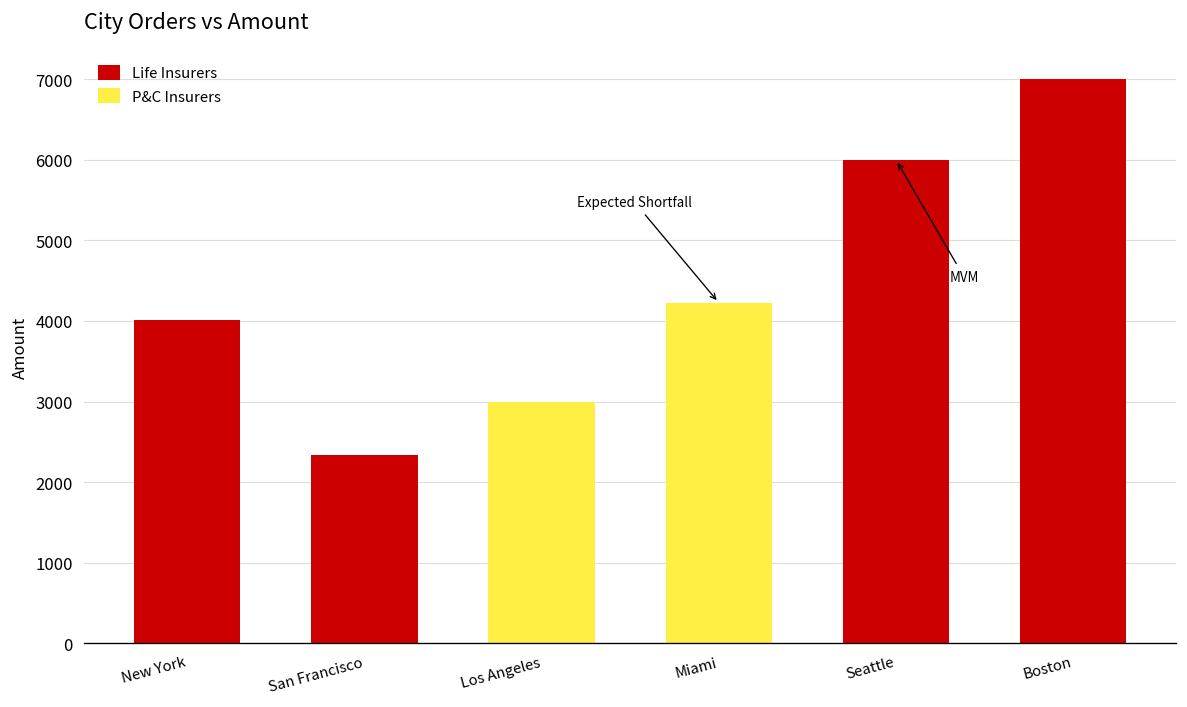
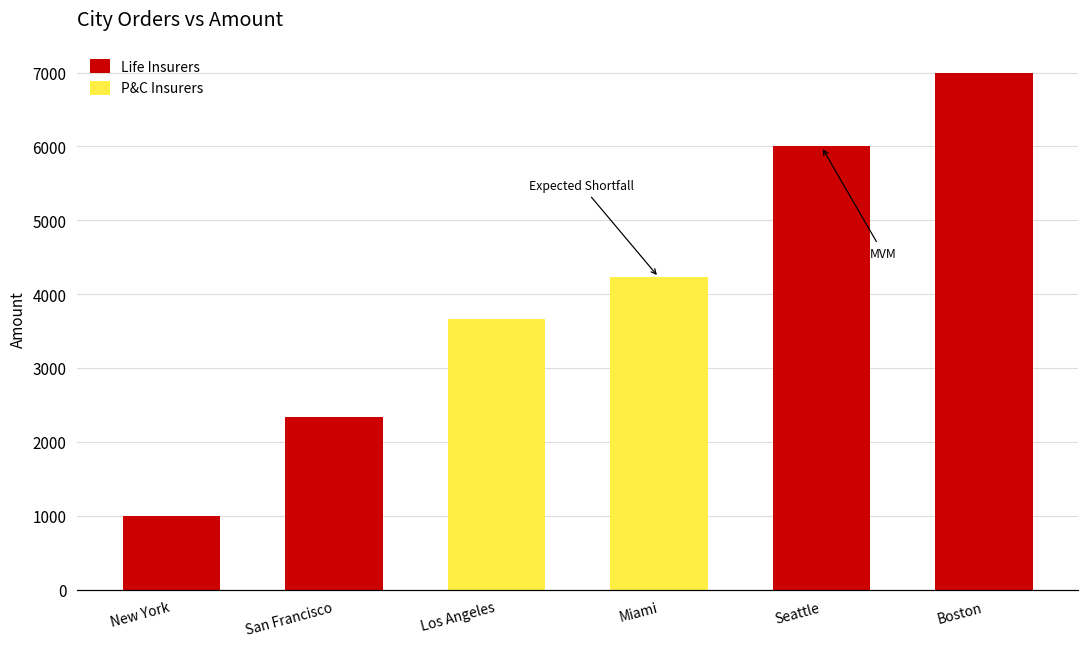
  {
-   "New York": 4000,
+   "New York": 1000,
    "San Francisco": 2300,
-   "Los Angeles": 3000,
+   "Los Angeles": 3700,
    "Miami": 4200,
    "Seattle": 6000,
    "Boston": 7000
  }
